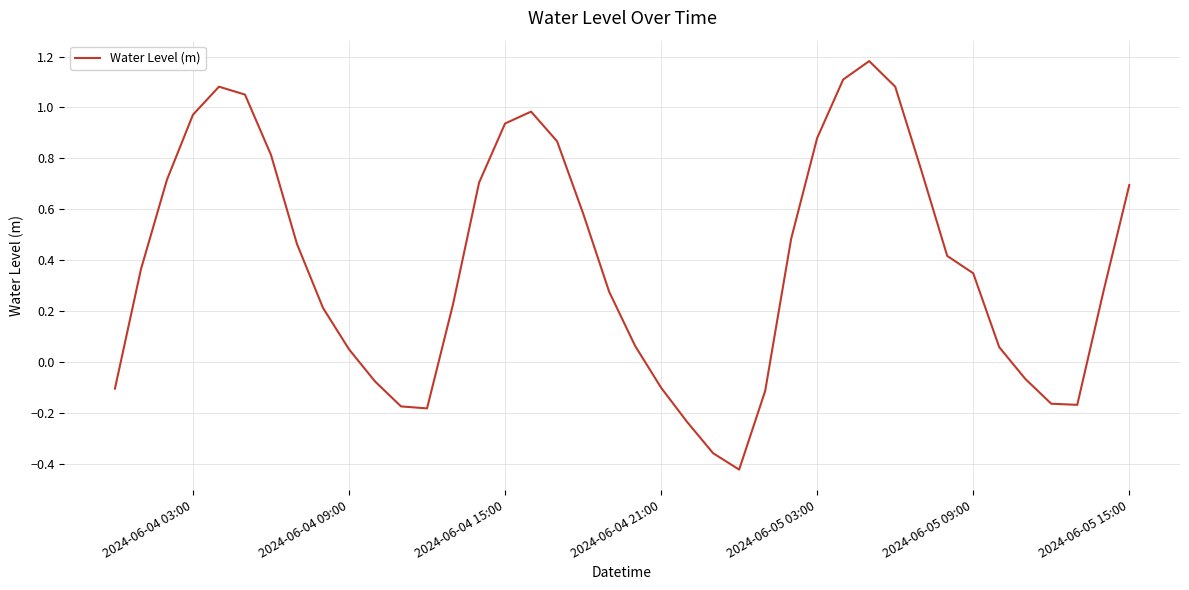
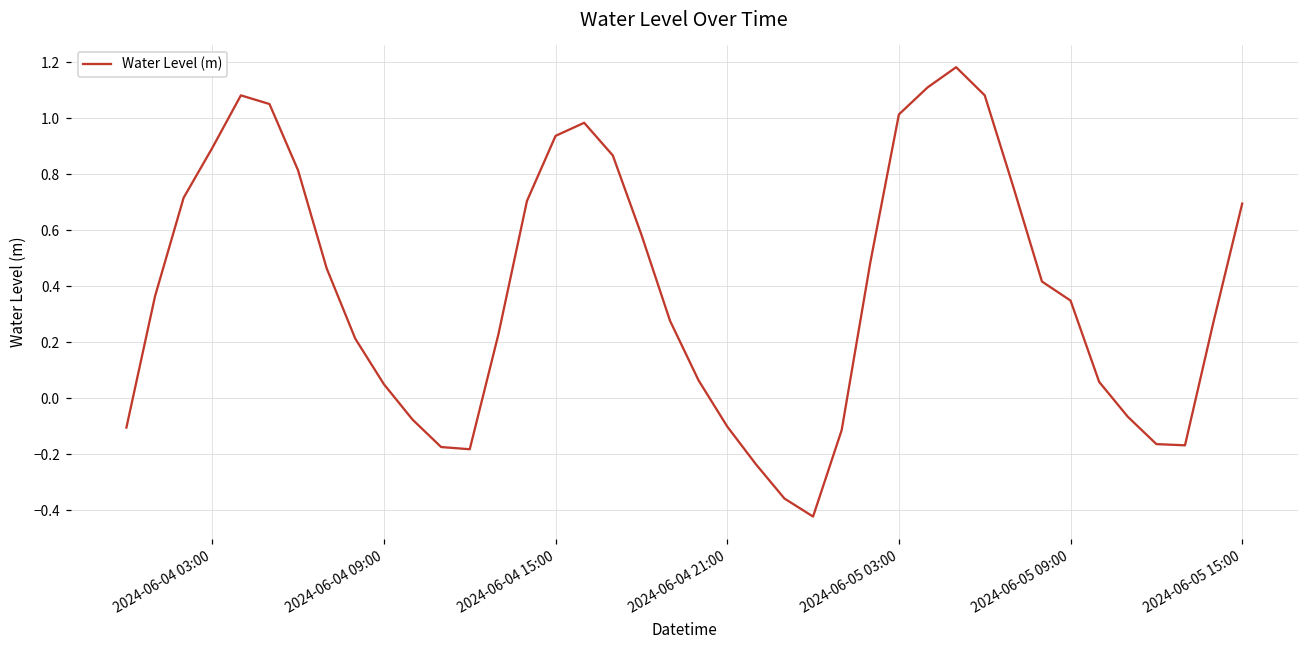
  {
-   "2024-06-04 03:00": 0.97,
+   "2024-06-04 03:00": 0.89,
    "2024-06-04 09:00": 0.05,
    "2024-06-04 15:00": 0.94,
    "2024-06-04 21:00": -0.10,
-   "2024-06-05 03:00": 0.88,
+   "2024-06-05 03:00": 1.01,
    "2024-06-05 09:00": 0.35,
    "2024-06-05 15:00": 0.70
  }
